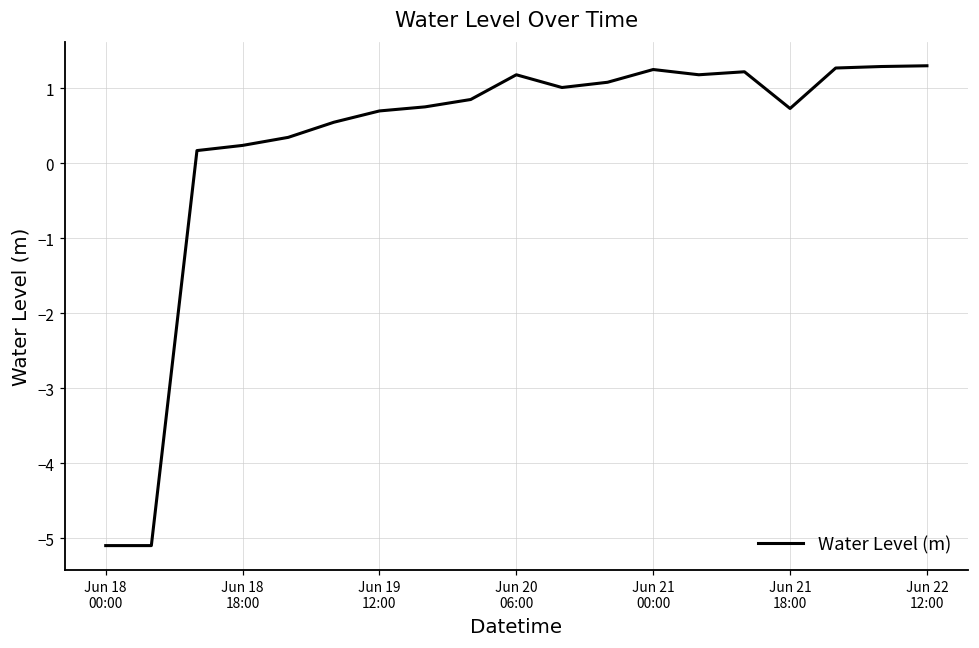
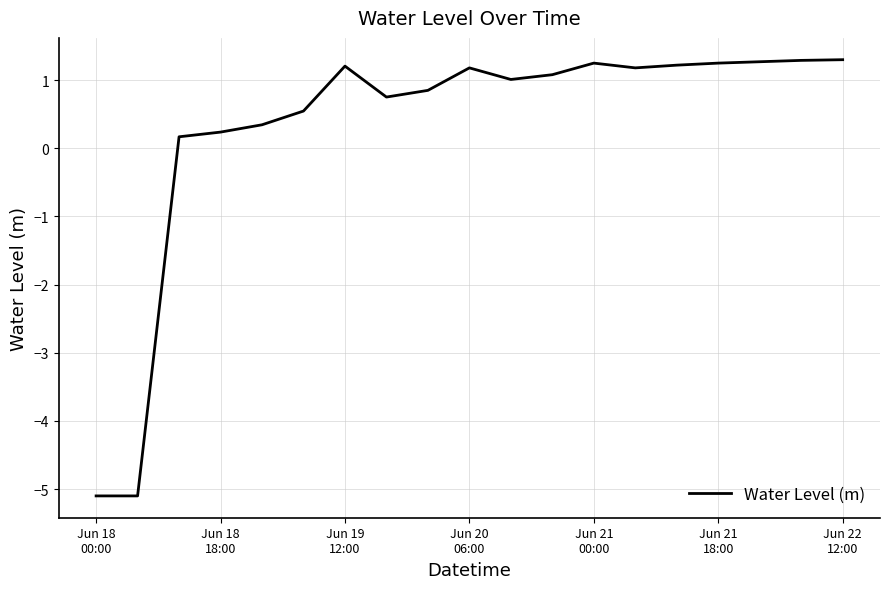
  {
    "Jun 18 00:00": -5.1,
    "Jun 18 18:00": 0.2,
-   "Jun 19 12:00": 0.7,
+   "Jun 19 12:00": 1.2,
    "Jun 20 06:00": 1.2,
    "Jun 21 00:00": 1.3,
-   "Jun 21 18:00": 0.7,
+   "Jun 21 18:00": 1.3,
    "Jun 22 12:00": 1.3
  }
